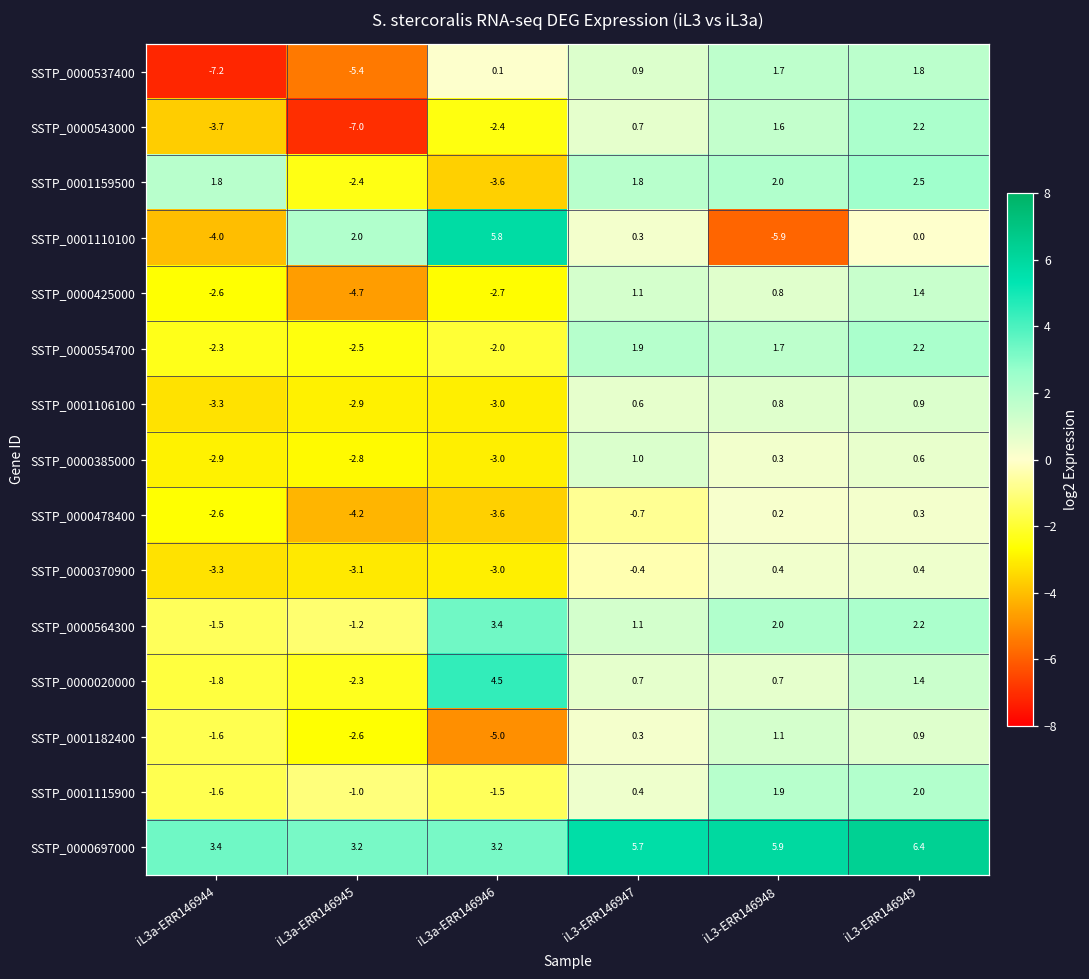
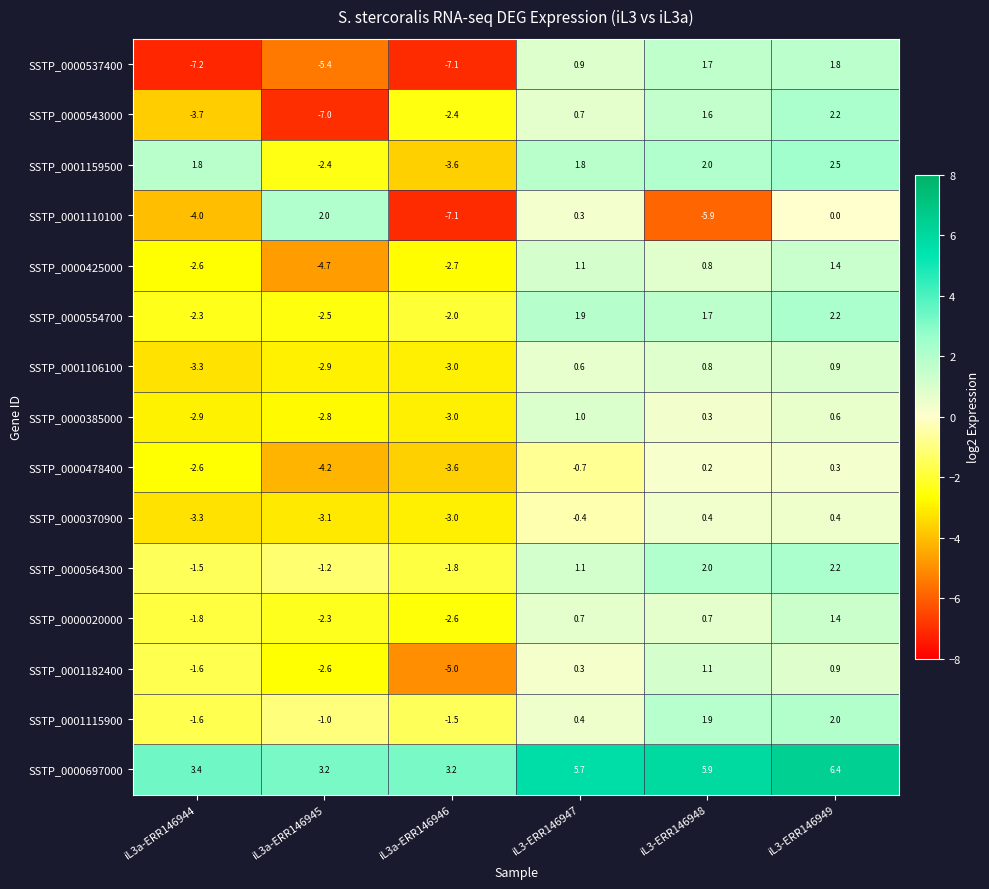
  {
    "SSTP_0000537400": {
      "iL3a-ERR146944": -7.2,
      "iL3a-ERR146945": -5.4,
-     "iL3a-ERR146946": 0.1,
+     "iL3a-ERR146946": -7.1,
      "iL3-ERR146947": 0.9,
      "iL3-ERR146948": 1.7,
      "iL3-ERR146949": 1.8
    },
    "SSTP_0000543000": {
      "iL3a-ERR146944": -3.7,
      "iL3a-ERR146945": -7.0,
      "iL3a-ERR146946": -2.4,
      "iL3-ERR146947": 0.7,
      "iL3-ERR146948": 1.6,
      "iL3-ERR146949": 2.2
    },
    "SSTP_0001159500": {
      "iL3a-ERR146944": 1.8,
      "iL3a-ERR146945": -2.4,
      "iL3a-ERR146946": -3.6,
      "iL3-ERR146947": 1.8,
      "iL3-ERR146948": 2.0,
      "iL3-ERR146949": 2.5
    },
    "SSTP_0001110100": {
      "iL3a-ERR146944": -4.0,
      "iL3a-ERR146945": 2.0,
-     "iL3a-ERR146946": 5.8,
+     "iL3a-ERR146946": -7.1,
      "iL3-ERR146947": 0.3,
      "iL3-ERR146948": -5.9,
      "iL3-ERR146949": 0.0
    },
    "SSTP_0000425000": {
      "iL3a-ERR146944": -2.6,
      "iL3a-ERR146945": -4.7,
      "iL3a-ERR146946": -2.7,
      "iL3-ERR146947": 1.1,
      "iL3-ERR146948": 0.8,
      "iL3-ERR146949": 1.4
    },
    "SSTP_0000554700": {
      "iL3a-ERR146944": -2.3,
      "iL3a-ERR146945": -2.5,
      "iL3a-ERR146946": -2.0,
      "iL3-ERR146947": 1.9,
      "iL3-ERR146948": 1.7,
      "iL3-ERR146949": 2.2
    },
    "SSTP_0001106100": {
      "iL3a-ERR146944": -3.3,
      "iL3a-ERR146945": -2.9,
      "iL3a-ERR146946": -3.0,
      "iL3-ERR146947": 0.6,
      "iL3-ERR146948": 0.8,
      "iL3-ERR146949": 0.9
    },
    "SSTP_0000385000": {
      "iL3a-ERR146944": -2.9,
      "iL3a-ERR146945": -2.8,
      "iL3a-ERR146946": -3.0,
      "iL3-ERR146947": 1.0,
      "iL3-ERR146948": 0.3,
      "iL3-ERR146949": 0.6
    },
    "SSTP_0000478400": {
      "iL3a-ERR146944": -2.6,
      "iL3a-ERR146945": -4.2,
      "iL3a-ERR146946": -3.6,
      "iL3-ERR146947": -0.7,
      "iL3-ERR146948": 0.2,
      "iL3-ERR146949": 0.3
    },
    "SSTP_0000370900": {
      "iL3a-ERR146944": -3.3,
      "iL3a-ERR146945": -3.1,
      "iL3a-ERR146946": -3.0,
      "iL3-ERR146947": -0.4,
      "iL3-ERR146948": 0.4,
      "iL3-ERR146949": 0.4
    },
    "SSTP_0000564300": {
      "iL3a-ERR146944": -1.5,
      "iL3a-ERR146945": -1.2,
-     "iL3a-ERR146946": 3.4,
+     "iL3a-ERR146946": -1.8,
      "iL3-ERR146947": 1.1,
      "iL3-ERR146948": 2.0,
      "iL3-ERR146949": 2.2
    },
    "SSTP_0000020000": {
      "iL3a-ERR146944": -1.8,
      "iL3a-ERR146945": -2.3,
-     "iL3a-ERR146946": 4.5,
+     "iL3a-ERR146946": -2.6,
      "iL3-ERR146947": 0.7,
      "iL3-ERR146948": 0.7,
      "iL3-ERR146949": 1.4
    },
    "SSTP_0001182400": {
      "iL3a-ERR146944": -1.6,
      "iL3a-ERR146945": -2.6,
      "iL3a-ERR146946": -5.0,
      "iL3-ERR146947": 0.3,
      "iL3-ERR146948": 1.1,
      "iL3-ERR146949": 0.9
    },
    "SSTP_0001115900": {
      "iL3a-ERR146944": -1.6,
      "iL3a-ERR146945": -1.0,
      "iL3a-ERR146946": -1.5,
      "iL3-ERR146947": 0.4,
      "iL3-ERR146948": 1.9,
      "iL3-ERR146949": 2.0
    },
    "SSTP_0000697000": {
      "iL3a-ERR146944": 3.4,
      "iL3a-ERR146945": 3.2,
      "iL3a-ERR146946": 3.2,
      "iL3-ERR146947": 5.7,
      "iL3-ERR146948": 5.9,
      "iL3-ERR146949": 6.4
    }
  }
